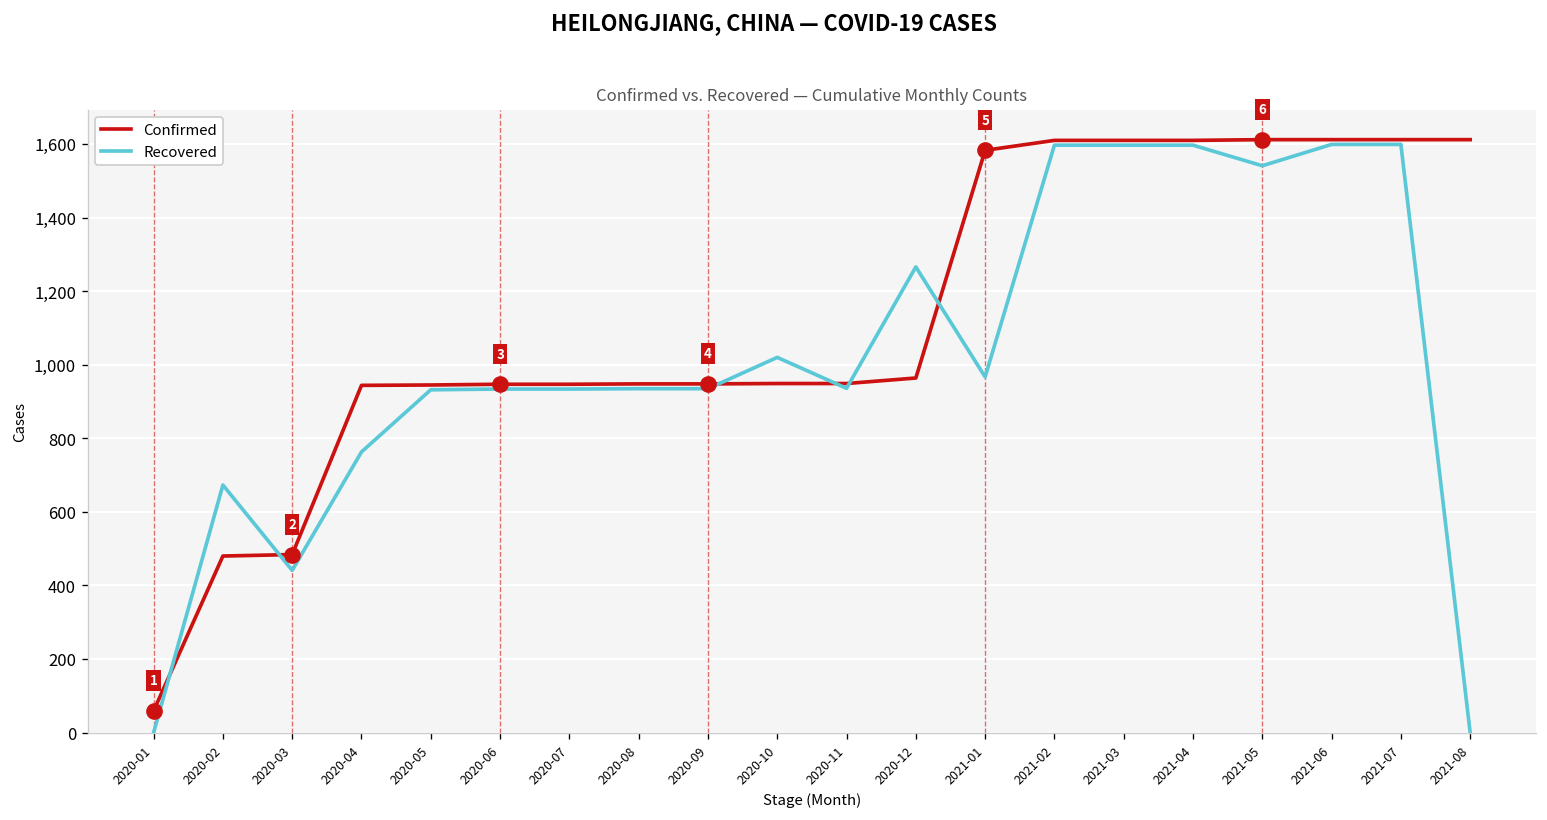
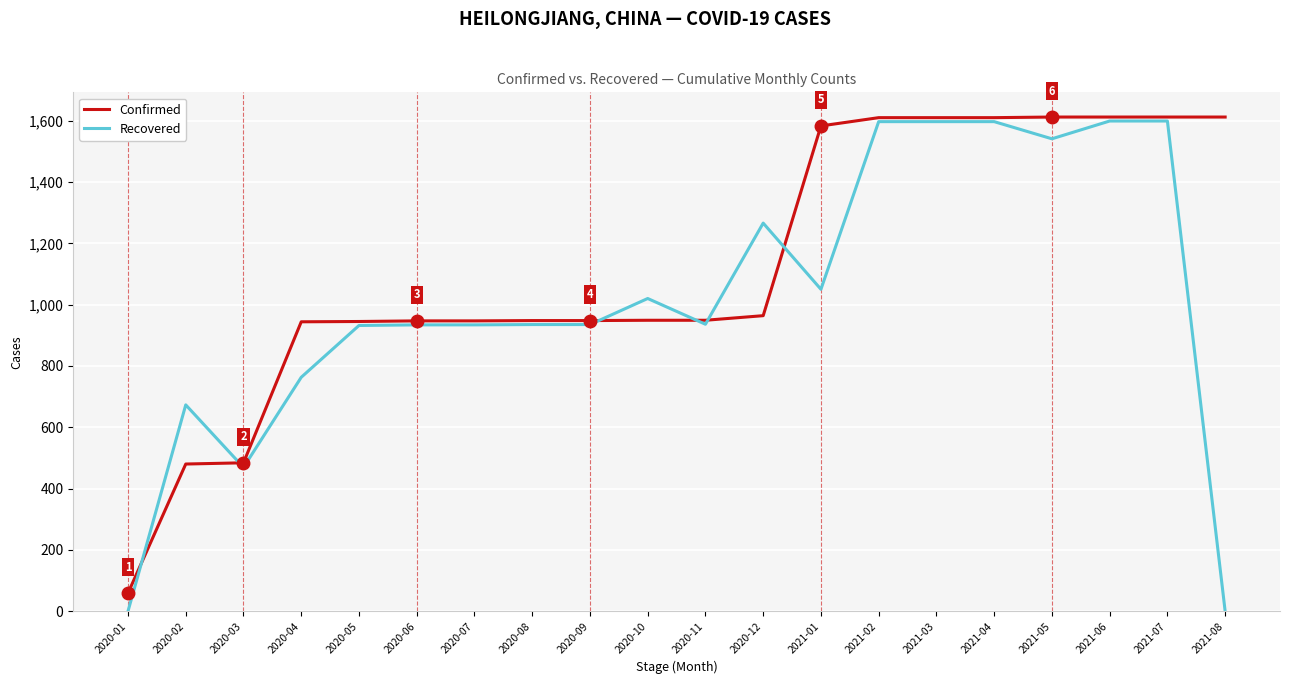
  {
    "Recovered": {
      "2020-01": "0",
      "2020-02": "670",
-     "2020-03": "440",
+     "2020-03": "470",
      "2020-04": "760",
      "2020-05": "930",
      "2020-06": "930",
      "2020-07": "930",
      "2020-08": "940",
      "2020-09": "940",
      "2020-10": "1,020",
      "2020-11": "940",
      "2020-12": "1,270",
-     "2021-01": "970",
+     "2021-01": "1,050",
      "2021-02": "1,600",
      "2021-03": "1,600",
      "2021-04": "1,600",
      "2021-05": "1,540",
      "2021-06": "1,600",
      "2021-07": "1,600",
      "2021-08": "0"
    }
  }
